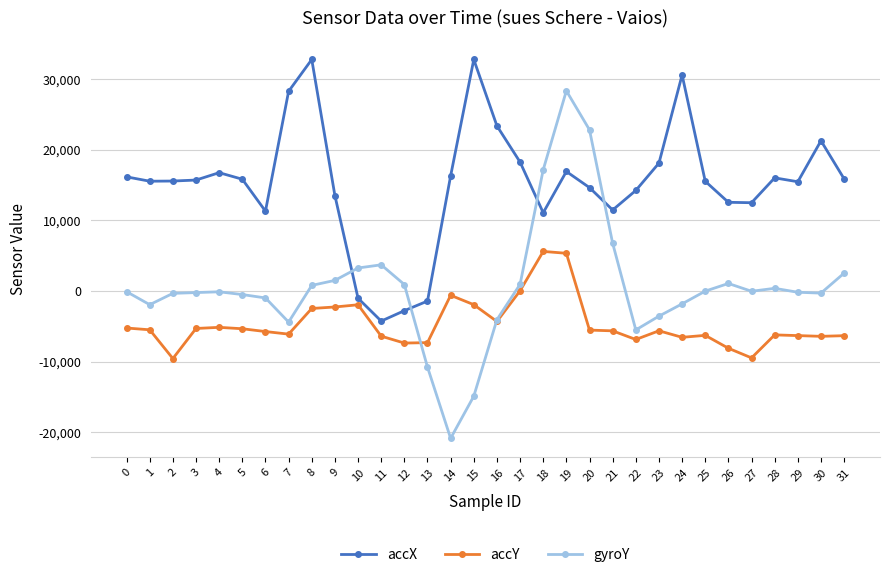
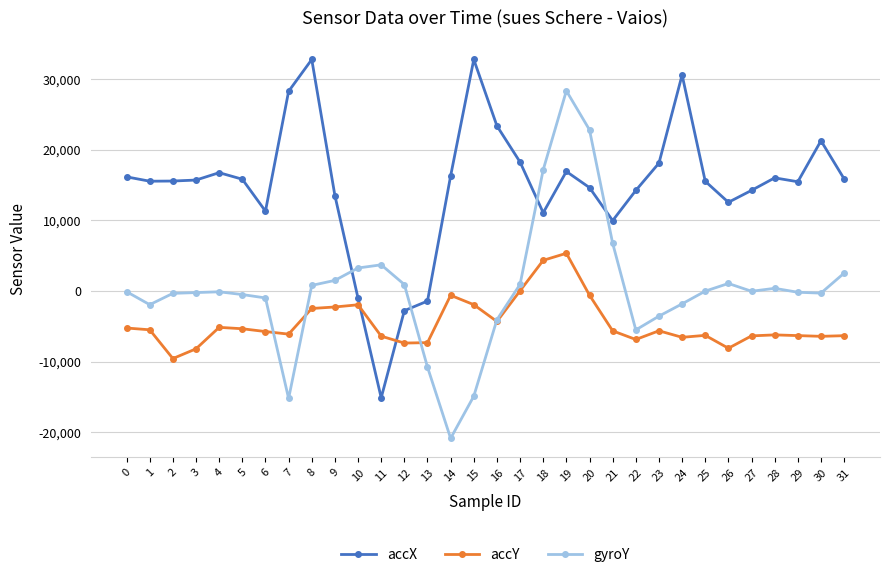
  {
    "accX": {
      "0": "16,000",
      "1": "16,000",
      "2": "16,000",
      "3": "16,000",
      "4": "17,000",
      "5": "16,000",
      "6": "11,000",
      "7": "28,000",
      "8": "33,000",
      "9": "14,000",
      "10": "-1,000",
-     "11": "-4,000",
+     "11": "-15,000",
      "12": "-3,000",
      "13": "-1,000",
      "14": "16,000",
      "15": "33,000",
      "16": "23,000",
      "17": "18,000",
      "18": "11,000",
      "19": "17,000",
      "20": "15,000",
-     "21": "11,000",
+     "21": "10,000",
      "22": "14,000",
      "23": "18,000",
      "24": "31,000",
      "25": "16,000",
      "26": "13,000",
-     "27": "13,000",
+     "27": "14,000",
      "28": "16,000",
      "29": "15,000",
      "30": "21,000",
      "31": "16,000"
    },
    "accY": {
      "0": "-5,000",
      "1": "-5,000",
      "2": "-10,000",
-     "3": "-5,000",
+     "3": "-8,000",
      "4": "-5,000",
      "5": "-5,000",
      "6": "-6,000",
      "7": "-6,000",
      "8": "-2,000",
      "9": "-2,000",
      "10": "-2,000",
      "11": "-6,000",
      "12": "-7,000",
      "13": "-7,000",
      "14": "-1,000",
      "15": "-2,000",
      "17": "0",
-     "18": "6,000",
+     "18": "4,000",
      "19": "5,000",
-     "20": "-6,000",
+     "20": "-1,000",
      "21": "-6,000",
      "22": "-7,000",
      "23": "-6,000",
      "24": "-7,000",
      "25": "-6,000",
      "26": "-8,000",
-     "27": "-9,000",
+     "27": "-6,000",
      "28": "-6,000",
      "29": "-6,000",
      "30": "-6,000",
      "31": "-6,000"
    },
    "gyroY": {
      "0": "0",
      "1": "-2,000",
      "2": "0",
      "3": "0",
      "4": "0",
      "5": "0",
      "6": "-1,000",
-     "7": "-4,000",
+     "7": "-15,000",
      "8": "1,000",
      "9": "2,000",
      "10": "3,000",
      "11": "4,000",
      "12": "1,000",
      "13": "-11,000",
      "14": "-21,000",
      "15": "-15,000",
      "17": "1,000",
      "18": "17,000",
      "19": "28,000",
      "20": "23,000",
      "21": "7,000",
      "22": "-5,000",
      "23": "-4,000",
      "24": "-2,000",
      "25": "0",
      "26": "1,000",
      "27": "0",
      "28": "0",
      "29": "0",
      "30": "0",
      "31": "3,000"
    }
  }
